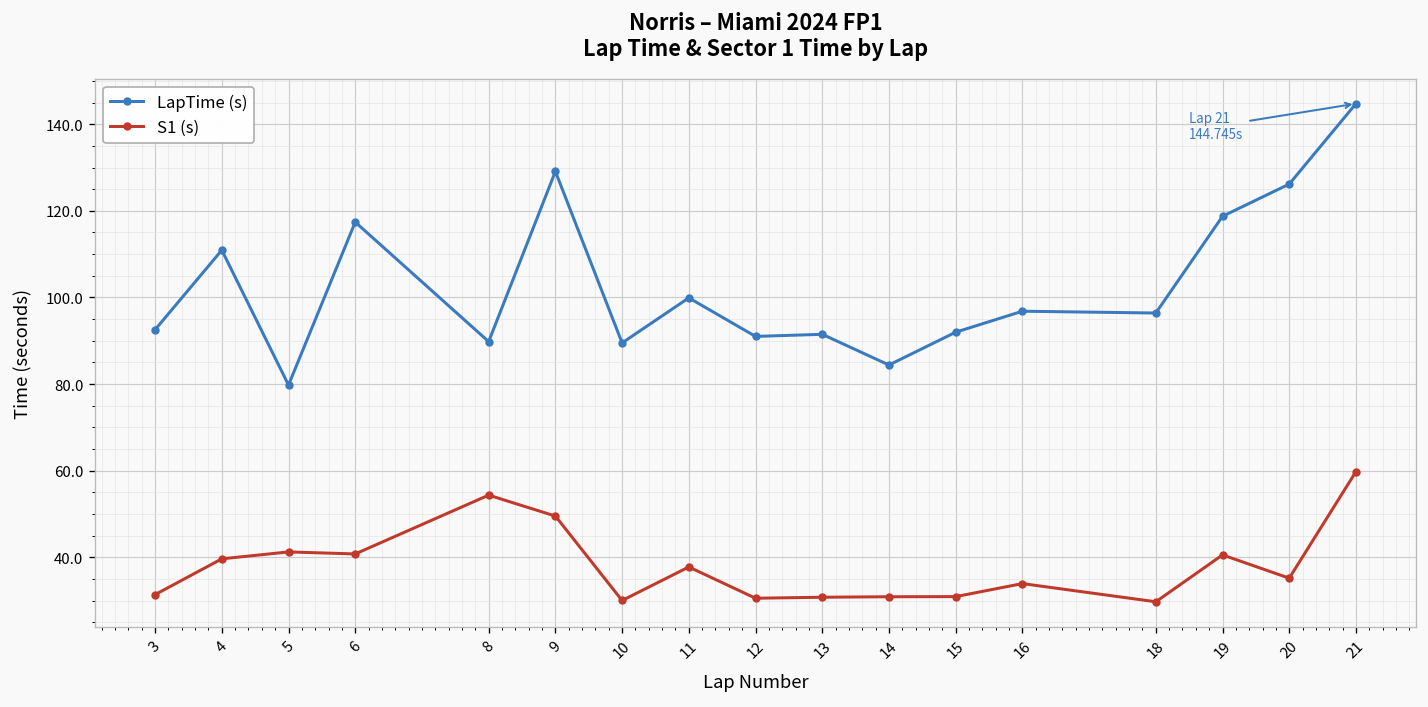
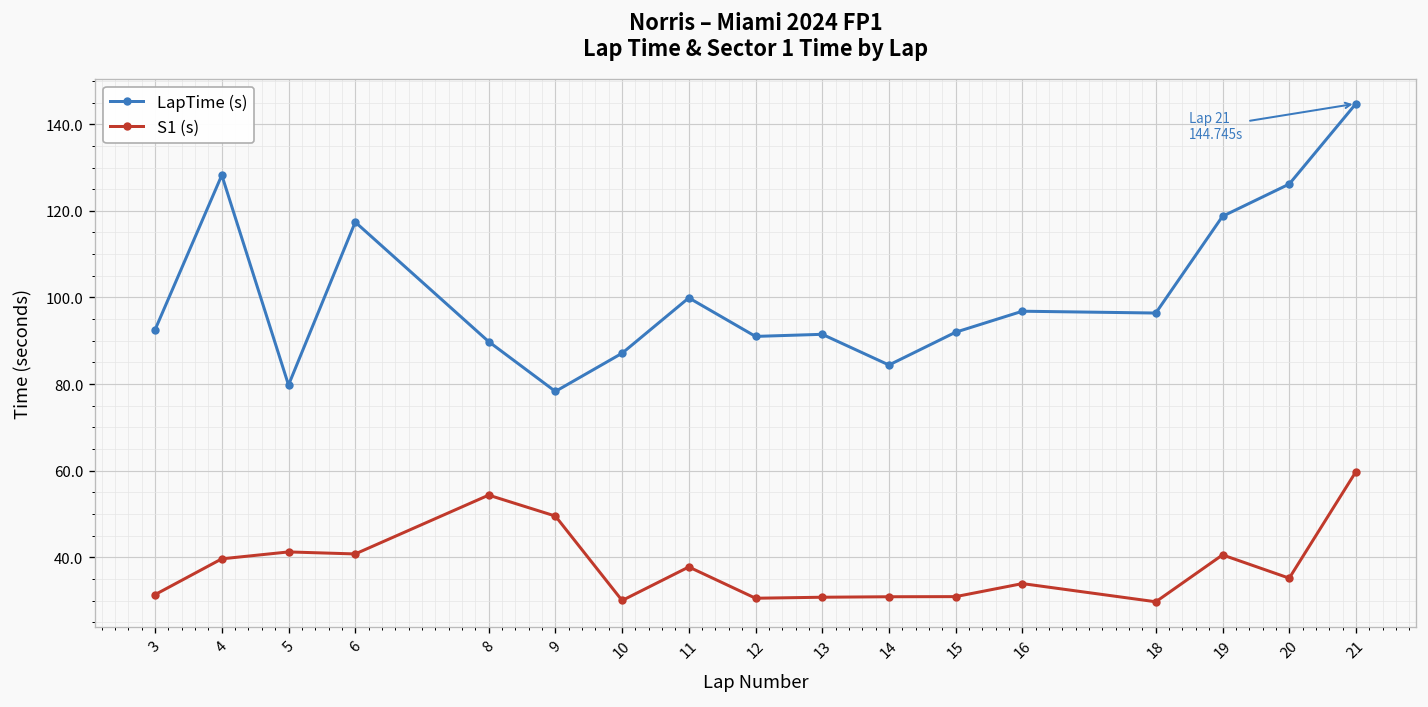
  {
    "LapTime (s)": {
      "3": 93,
-     "4": 111,
+     "4": 128,
      "5": 80,
      "6": 117,
      "8": 90,
-     "9": 129,
-     "10": 89,
+     "9": 78,
+     "10": 87,
      "11": 100,
      "12": 91,
      "13": 91,
      "14": 84,
      "15": 92,
      "16": 97,
      "18": 96,
      "19": 119,
      "20": 126
    },
    "S1 (s)": {
      "3": 31,
      "4": 40,
      "5": 41,
      "6": 41,
      "8": 54,
      "9": 50,
      "10": 30,
      "11": 38,
      "12": 31,
      "13": 31,
      "14": 31,
      "15": 31,
      "16": 34,
      "18": 30,
      "19": 41,
      "20": 35,
      "21": 60
    }
  }
